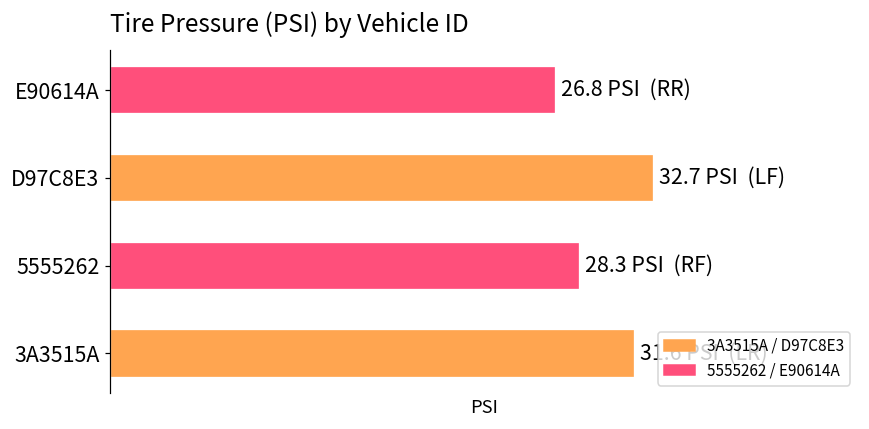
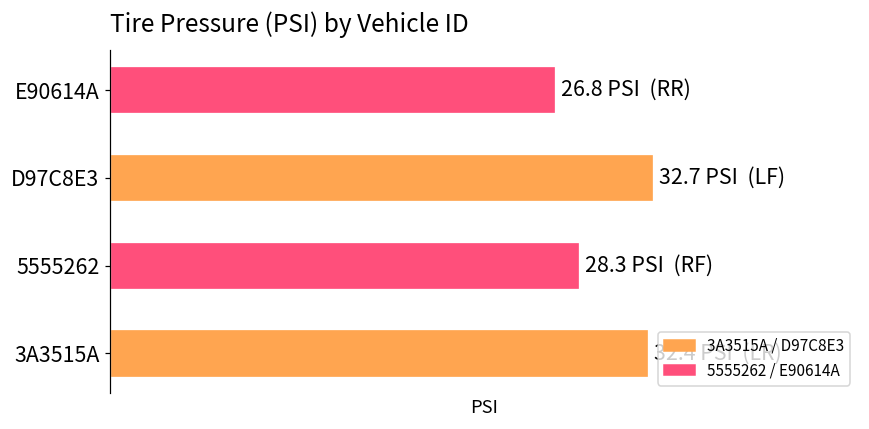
  {
    "E90614A": 26.8,
    "D97C8E3": 32.7,
    "5555262": 28.3,
-   "3A3515A": 31.6
+   "3A3515A": 32.4
  }
